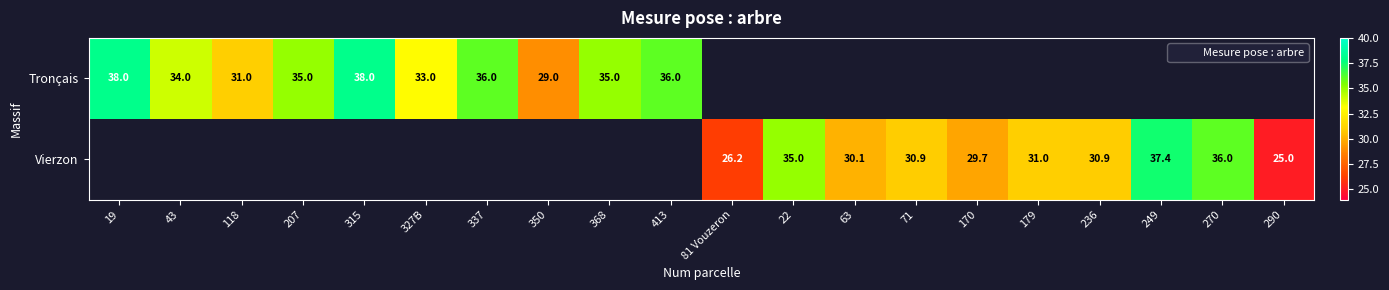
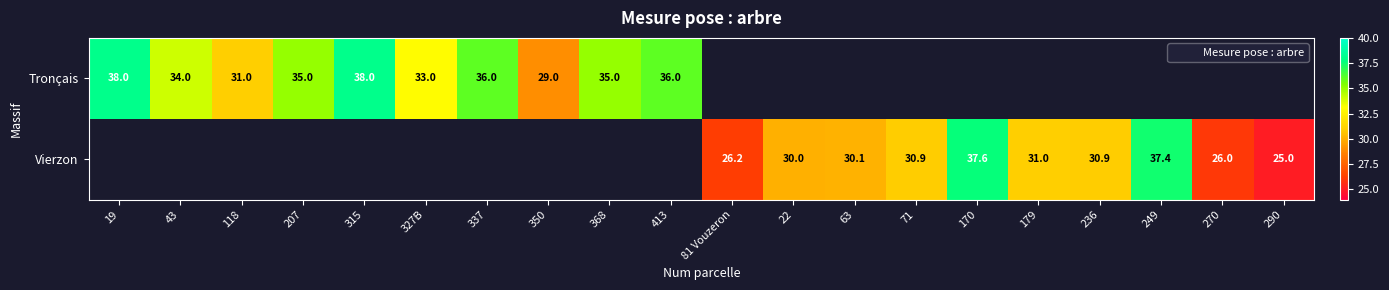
  {
    "Tronçais": {
      "19": 38.0,
      "43": 34.0,
      "118": 31.0,
      "207": 35.0,
      "315": 38.0,
      "327B": 33.0,
      "337": 36.0,
      "350": 29.0,
      "368": 35.0,
      "413": 36.0
    },
    "Vierzon": {
      "81 Vouzeron": 26.2,
-     "22": 35.0,
+     "22": 30.0,
      "63": 30.1,
      "71": 30.9,
-     "170": 29.7,
+     "170": 37.6,
      "179": 31.0,
      "236": 30.9,
      "249": 37.4,
-     "270": 36.0,
+     "270": 26.0,
      "290": 25.0
    }
  }
